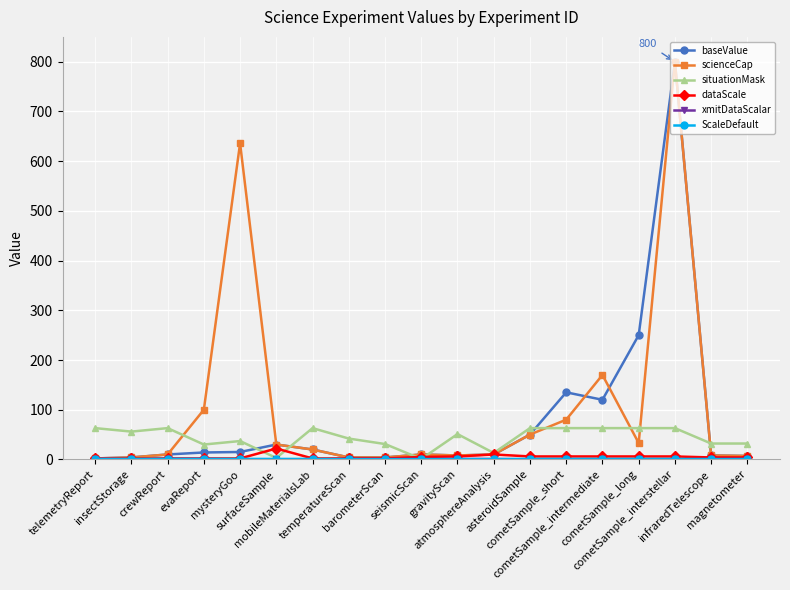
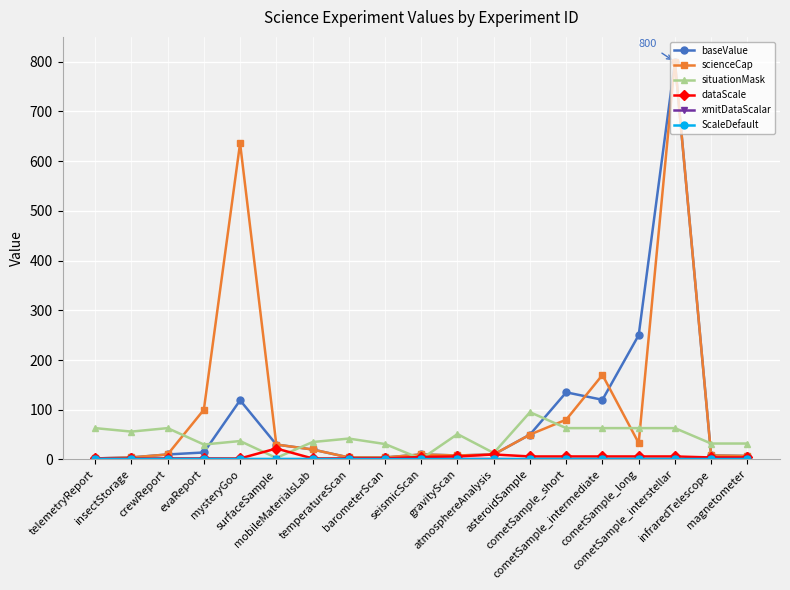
  {
    "baseValue": {
      "evaReport": 10,
-     "mysteryGoo": 20,
+     "mysteryGoo": 120,
      "cometSample_short": 140,
      "cometSample_intermediate": 120,
      "cometSample_long": 250
    },
    "scienceCap": {
      "evaReport": 100,
      "mysteryGoo": 640,
      "cometSample_short": 80,
      "cometSample_intermediate": 170,
      "cometSample_long": 30
    },
    "situationMask": {
      "telemetryReport": 60,
      "insectStorage": 60,
      "crewReport": 60,
      "evaReport": 30,
      "mysteryGoo": 40,
-     "mobileMaterialsLab": 60,
+     "mobileMaterialsLab": 40,
      "temperatureScan": 40,
      "barometerScan": 30,
      "gravityScan": 50,
-     "asteroidSample": 60,
+     "asteroidSample": 100,
      "cometSample_short": 60,
      "cometSample_intermediate": 60,
      "cometSample_long": 60,
      "cometSample_interstellar": 60,
      "infraredTelescope": 30,
      "magnetometer": 30
    },
    "dataScale": {
      "surfaceSample": 20
    },
    "ScaleDefault": {
      "gravityScan": 0,
      "atmosphereAnalysis": 0,
      "asteroidSample": 0,
      "cometSample_short": 0,
      "cometSample_intermediate": 0,
      "cometSample_long": 0,
      "cometSample_interstellar": 0
    }
  }
